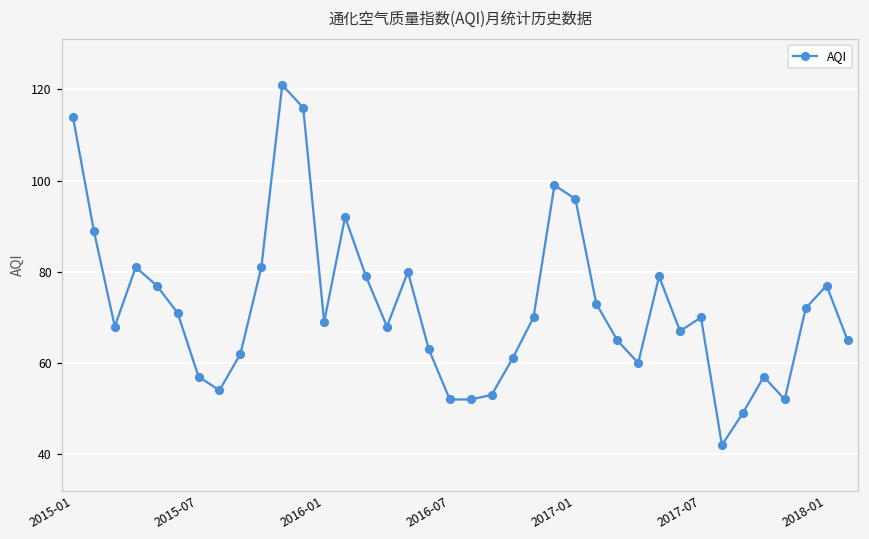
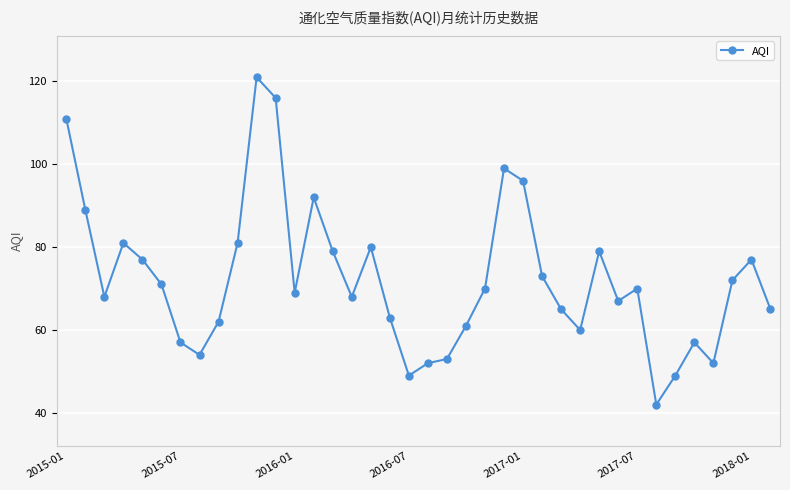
  {
-   "2015-01": 114,
+   "2015-01": 111,
    "2015-07": 57,
    "2016-01": 69,
-   "2016-07": 52,
+   "2016-07": 49,
    "2017-01": 96,
    "2017-07": 70,
    "2018-01": 77
  }
